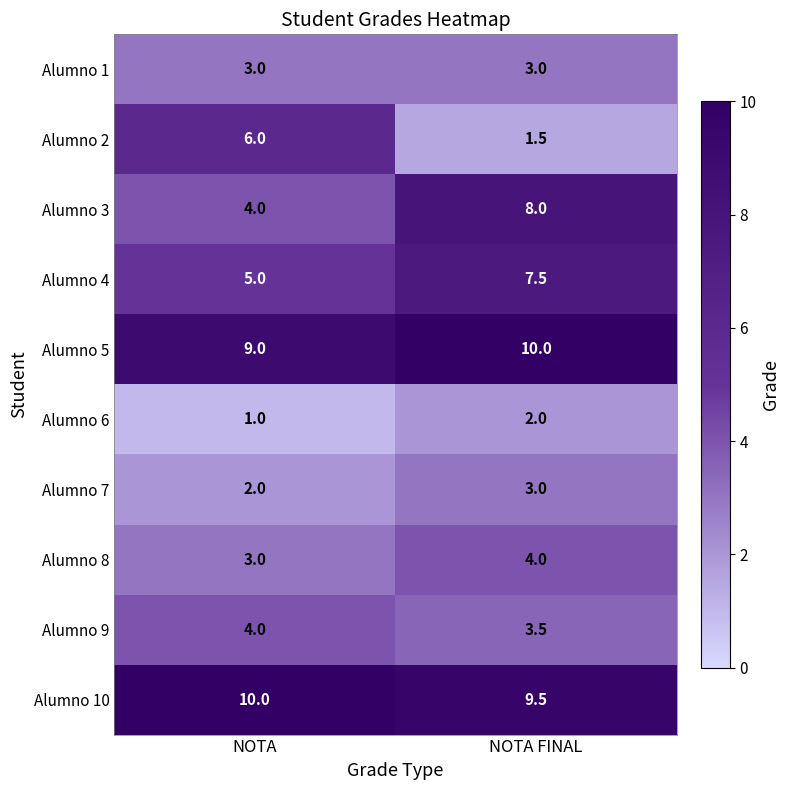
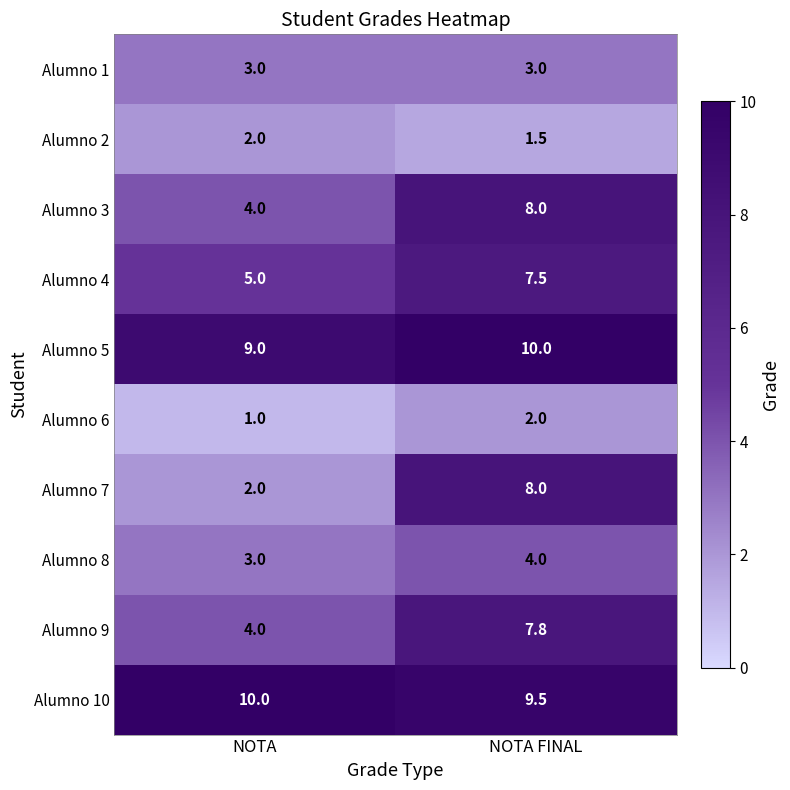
  {
    "Alumno 1": {
      "NOTA": 3.0,
      "NOTA FINAL": 3.0
    },
    "Alumno 2": {
-     "NOTA": 6.0,
+     "NOTA": 2.0,
      "NOTA FINAL": 1.5
    },
    "Alumno 3": {
      "NOTA": 4.0,
      "NOTA FINAL": 8.0
    },
    "Alumno 4": {
      "NOTA": 5.0,
      "NOTA FINAL": 7.5
    },
    "Alumno 5": {
      "NOTA": 9.0,
      "NOTA FINAL": 10.0
    },
    "Alumno 6": {
      "NOTA": 1.0,
      "NOTA FINAL": 2.0
    },
    "Alumno 7": {
      "NOTA": 2.0,
-     "NOTA FINAL": 3.0
+     "NOTA FINAL": 8.0
    },
    "Alumno 8": {
      "NOTA": 3.0,
      "NOTA FINAL": 4.0
    },
    "Alumno 9": {
      "NOTA": 4.0,
-     "NOTA FINAL": 3.5
+     "NOTA FINAL": 7.8
    },
    "Alumno 10": {
      "NOTA": 10.0,
      "NOTA FINAL": 9.5
    }
  }
